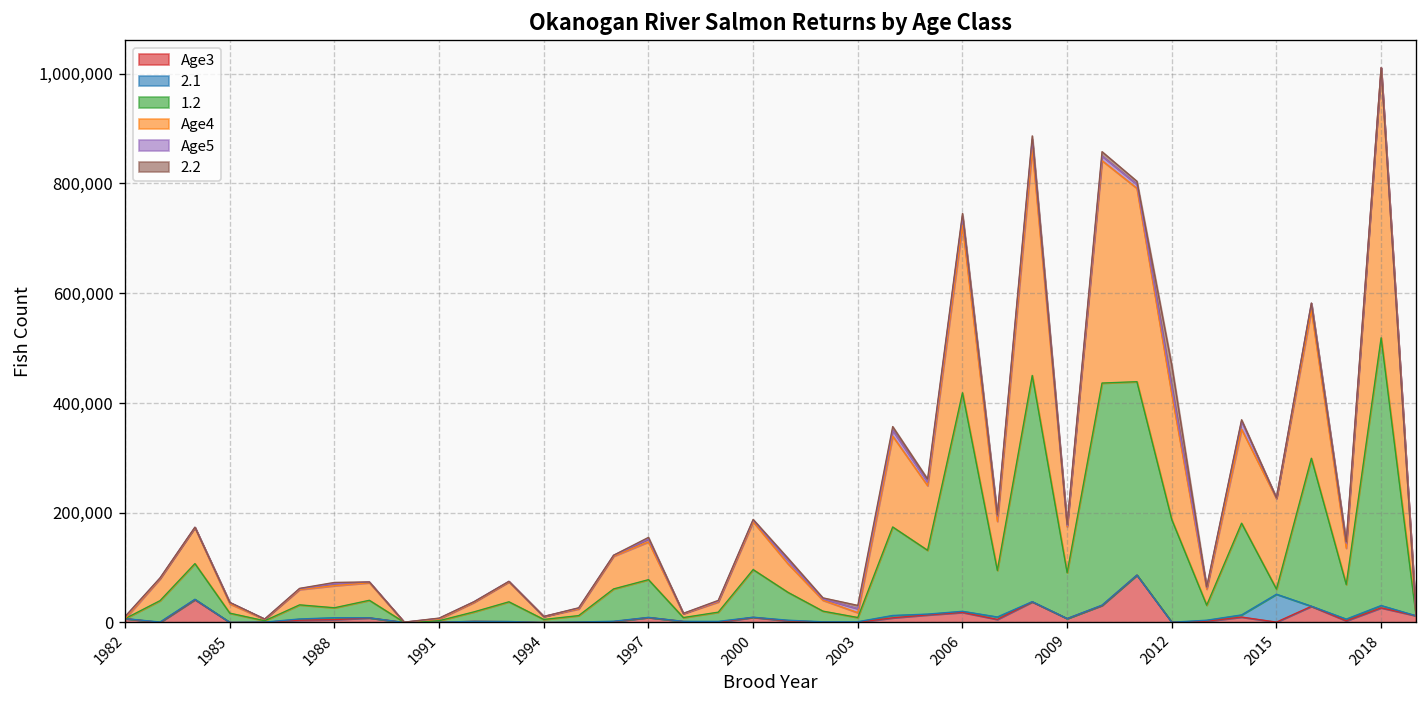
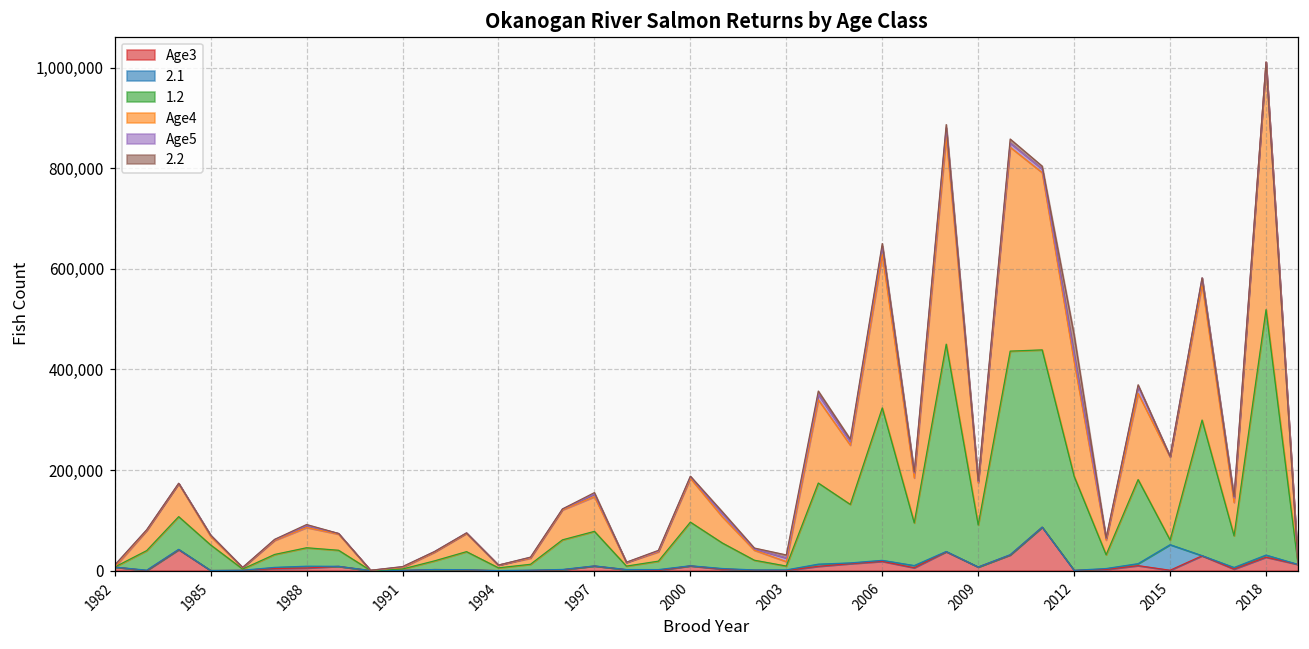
  {
    "Age3": {
      "2015": "0"
    },
    "2.1": {
      "2015": "50,000"
    },
    "1.2": {
-     "1985": "20,000",
-     "1988": "20,000",
+     "1985": "50,000",
+     "1988": "40,000",
      "1997": "70,000",
      "2000": "90,000",
      "2003": "10,000",
-     "2006": "400,000",
+     "2006": "300,000",
      "2009": "80,000",
      "2012": "190,000",
      "2015": "10,000",
      "2018": "490,000"
    },
    "Age4": {
      "2003": "10,000",
      "2006": "310,000",
      "2012": "230,000"
    },
    "Age5": {
      "2003": "10,000",
      "2012": "10,000"
    },
    "2.2": {
      "2003": "10,000",
      "2012": "40,000"
    }
  }
